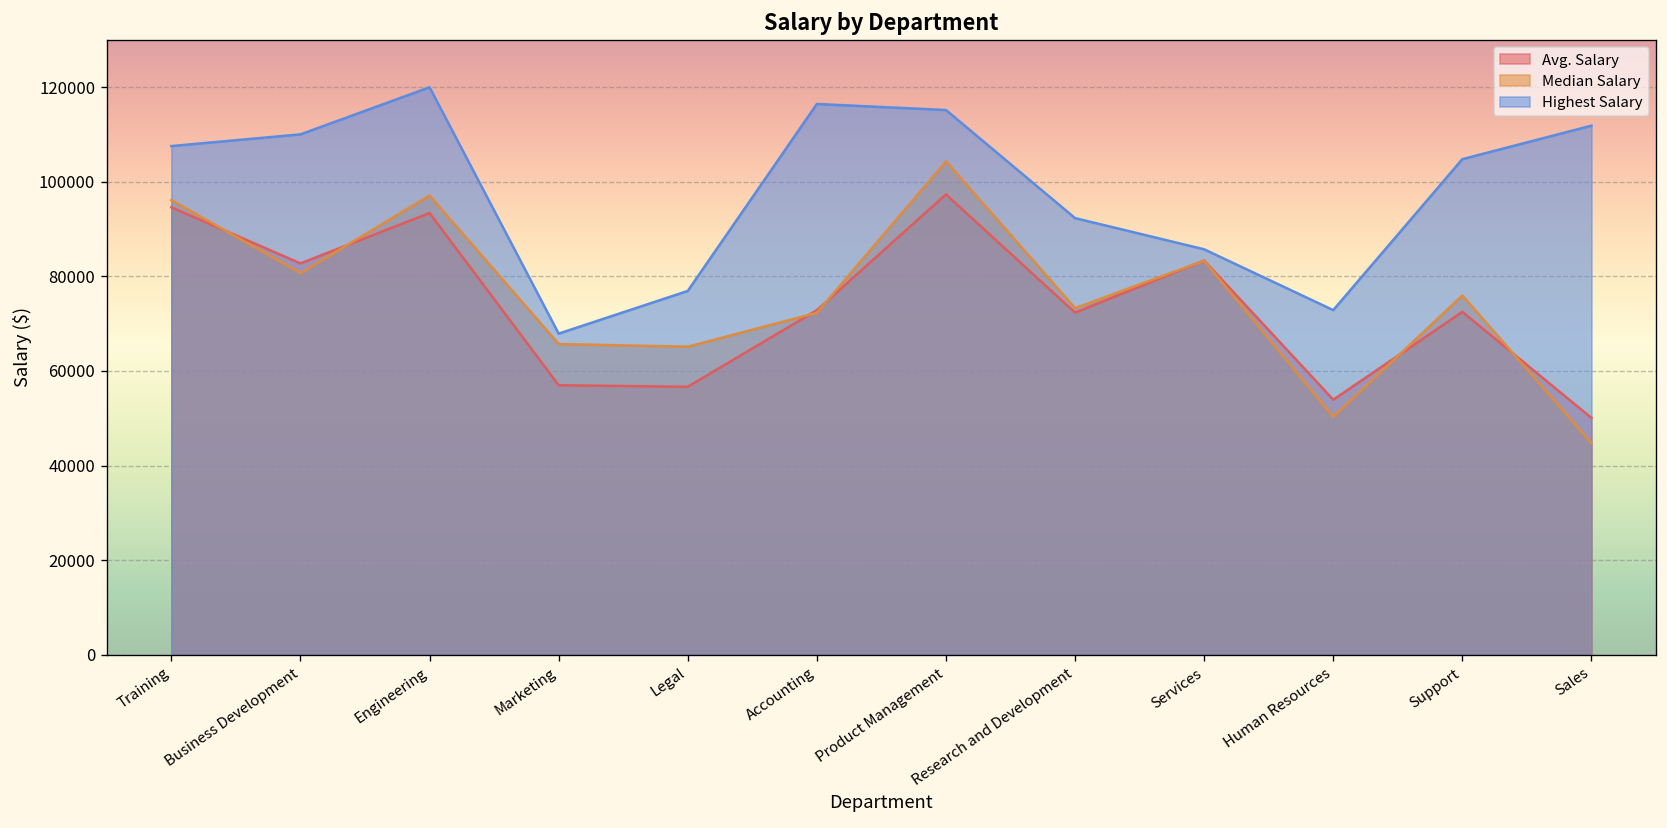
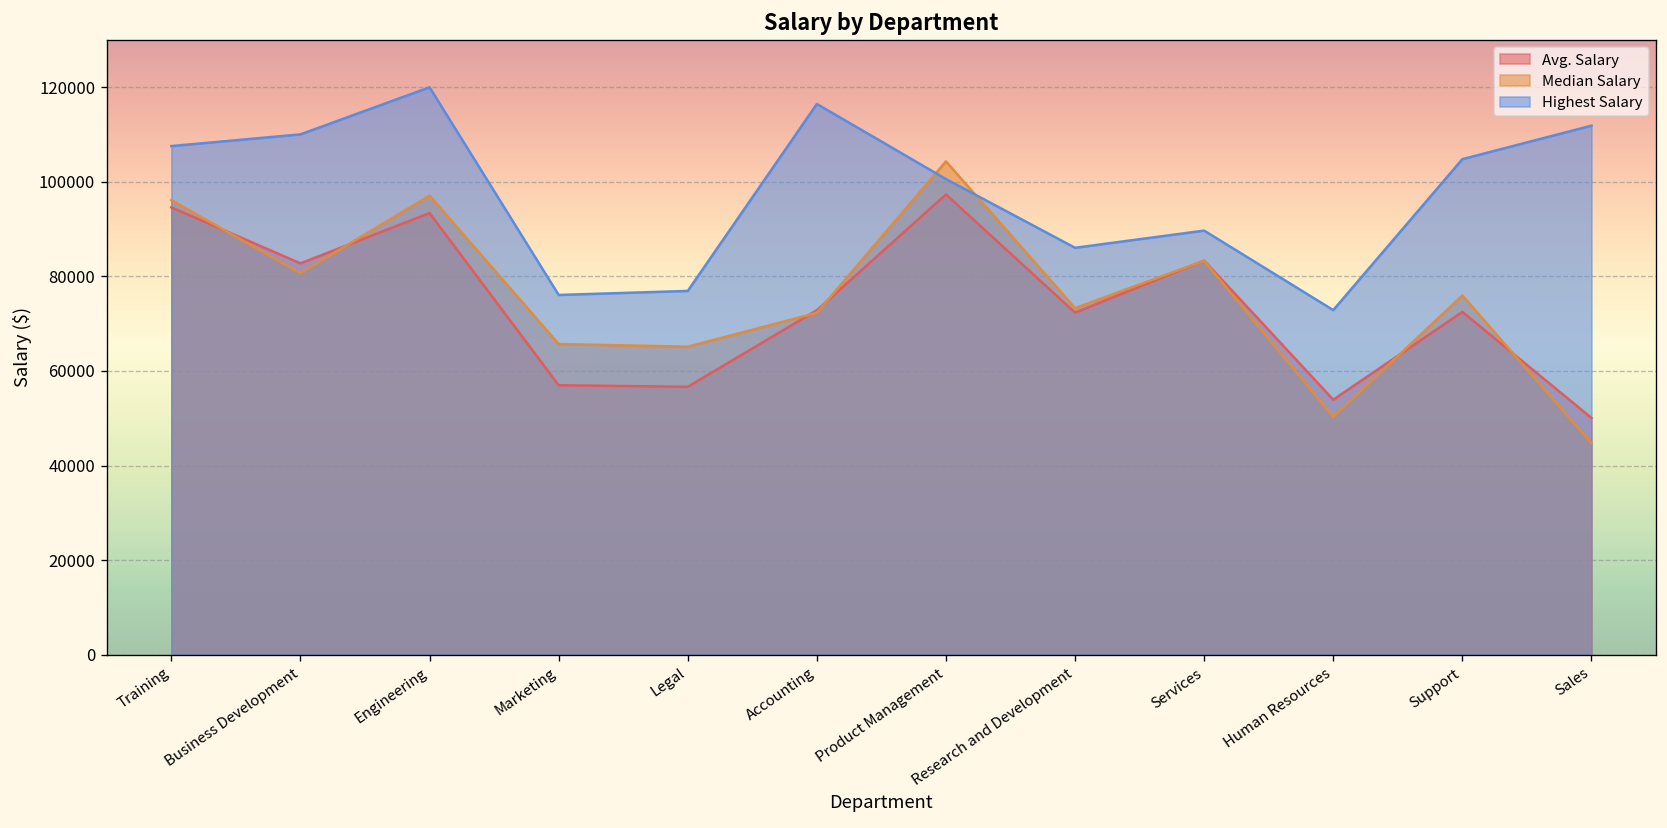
  {
    "Highest Salary": {
      "Training": 108000,
      "Business Development": 110000,
      "Engineering": 120000,
-     "Marketing": 68000,
+     "Marketing": 76000,
      "Legal": 77000,
      "Accounting": 116000,
-     "Product Management": 115000,
-     "Research and Development": 92000,
-     "Services": 86000,
+     "Product Management": 101000,
+     "Research and Development": 86000,
+     "Services": 90000,
      "Human Resources": 73000,
      "Support": 105000,
      "Sales": 112000
    }
  }
